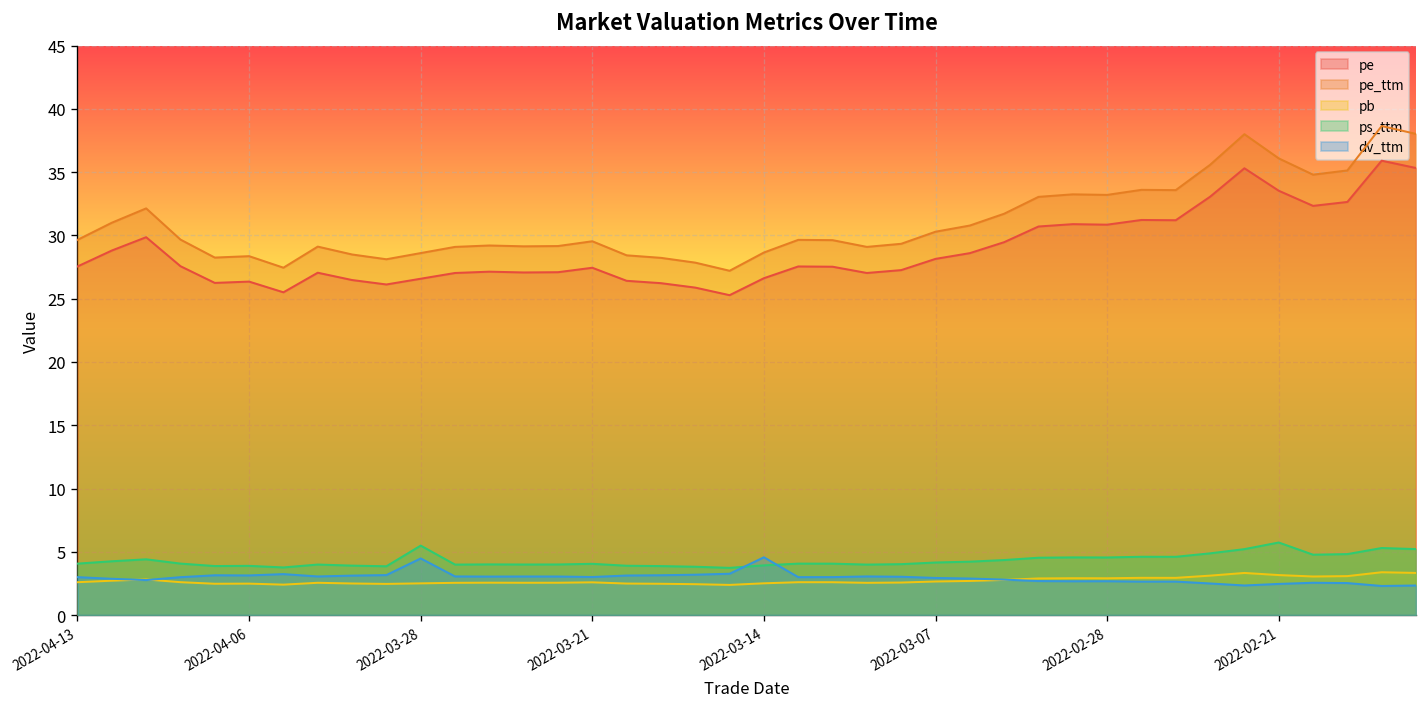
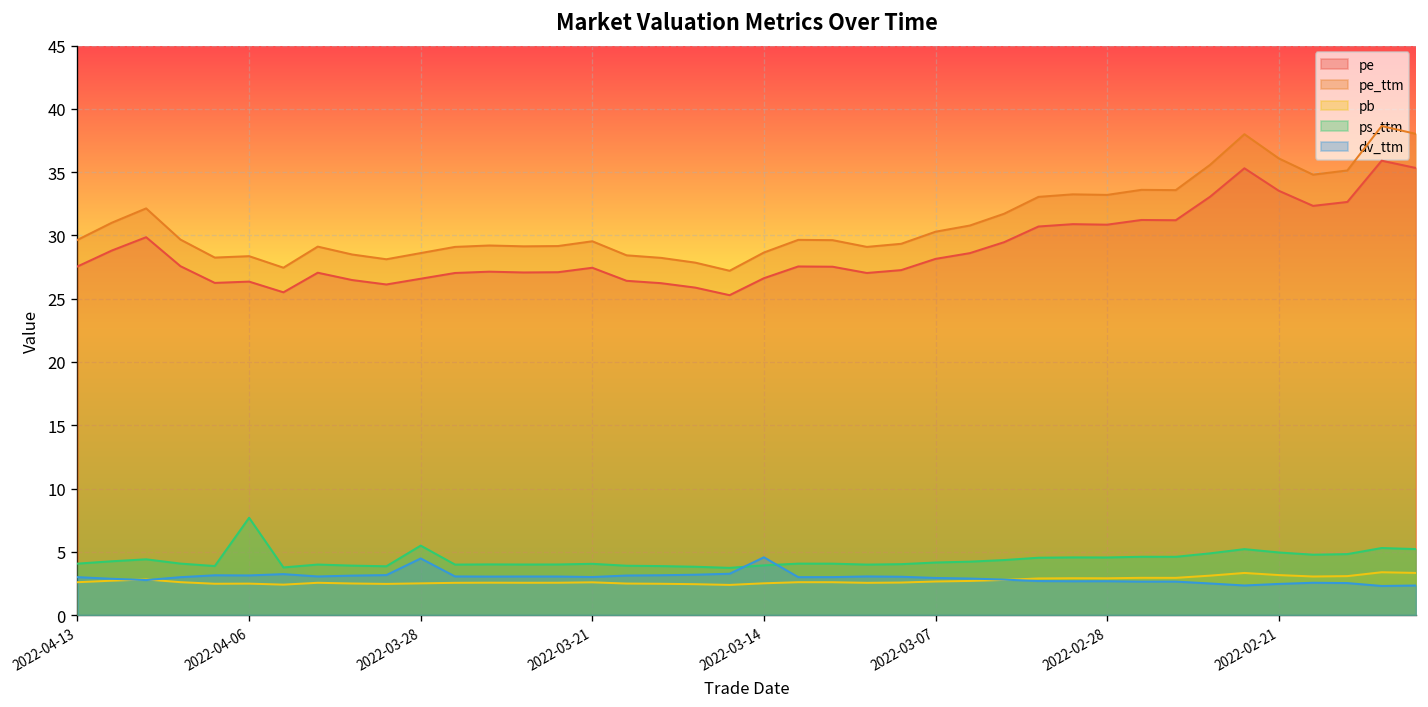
  {
    "ps_ttm": {
      "2022-04-13": 4.1,
-     "2022-04-06": 3.9,
+     "2022-04-06": 7.7,
      "2022-03-28": 5.5,
      "2022-03-21": 4.0,
      "2022-03-14": 3.9,
      "2022-03-07": 4.2,
      "2022-02-28": 4.6,
-     "2022-02-21": 5.7
+     "2022-02-21": 4.9
    },
    "dv_ttm": {
      "2022-04-13": 3.0,
      "2022-04-06": 3.1,
      "2022-03-28": 4.5,
      "2022-03-21": 3.0,
      "2022-03-14": 4.6,
      "2022-03-07": 2.9,
      "2022-02-21": 2.5
    }
  }
